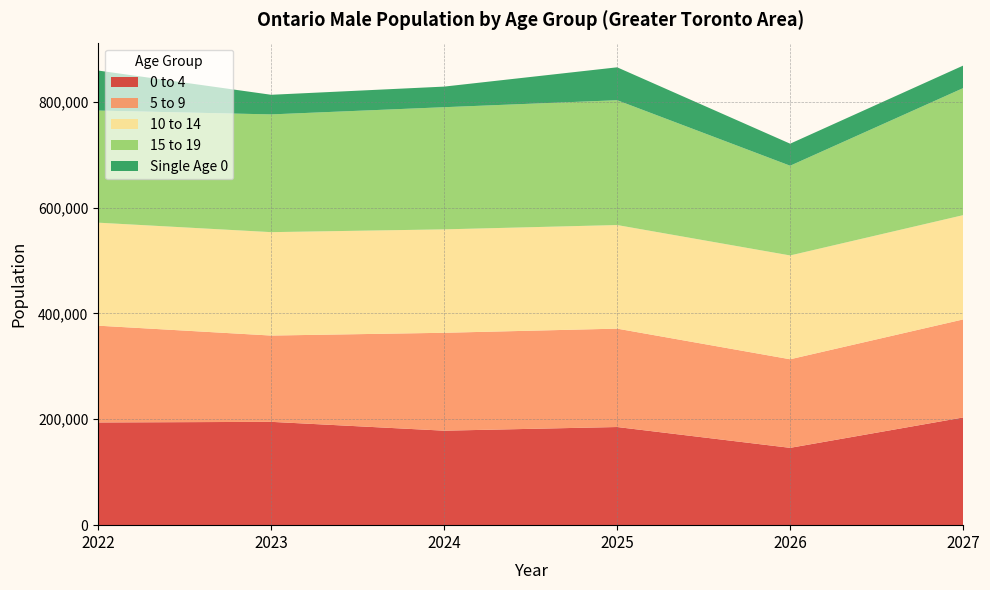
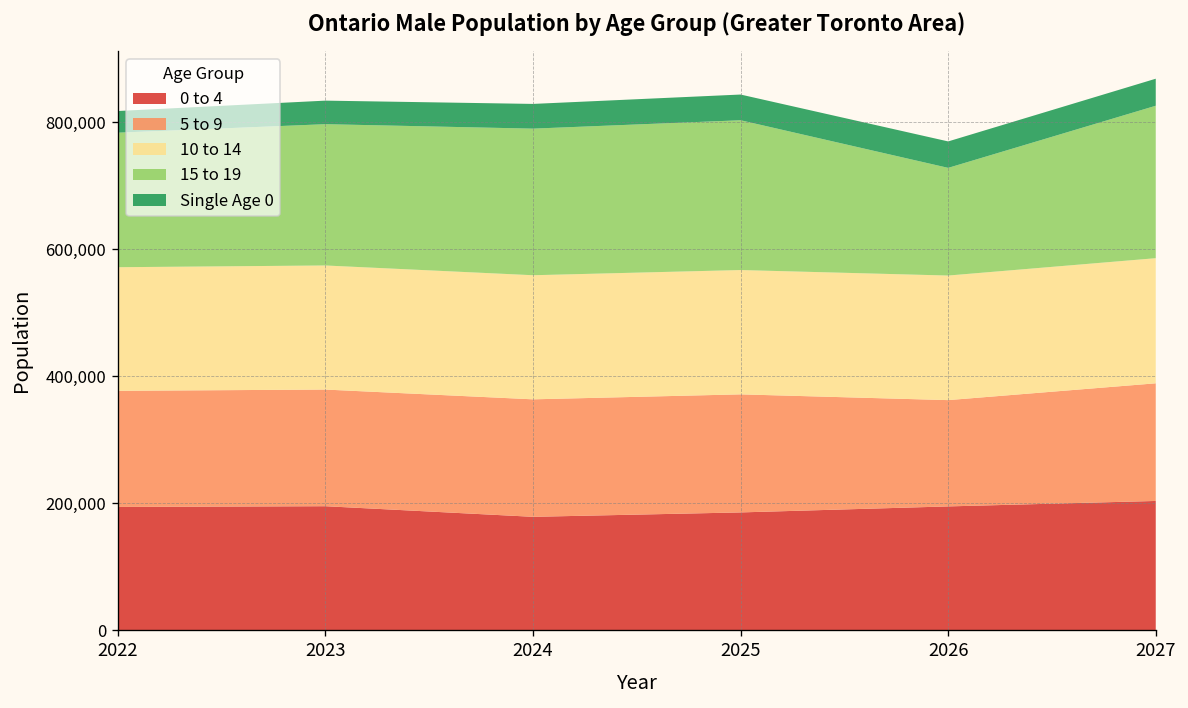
  {
    "0 to 4": {
      "2022": "190,000",
      "2023": "200,000",
      "2024": "180,000",
      "2025": "190,000",
-     "2026": "150,000",
+     "2026": "190,000",
      "2027": "200,000"
    },
    "5 to 9": {
      "2022": "180,000",
-     "2023": "160,000",
+     "2023": "180,000",
      "2024": "180,000",
      "2025": "190,000",
      "2026": "170,000",
      "2027": "190,000"
    },
    "10 to 14": {
      "2022": "190,000",
      "2023": "200,000",
      "2024": "200,000",
      "2025": "200,000",
      "2026": "200,000",
      "2027": "200,000"
    },
    "15 to 19": {
      "2022": "210,000",
      "2023": "220,000",
      "2024": "230,000",
      "2025": "240,000",
      "2026": "170,000",
      "2027": "240,000"
    },
    "Single Age 0": {
-     "2022": "80,000",
+     "2022": "30,000",
      "2023": "40,000",
      "2024": "40,000",
-     "2025": "60,000",
+     "2025": "40,000",
      "2026": "40,000",
      "2027": "40,000"
    }
  }
